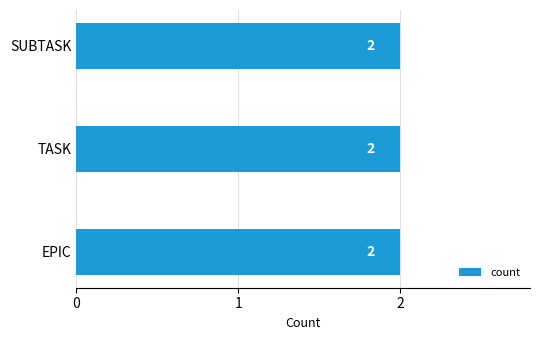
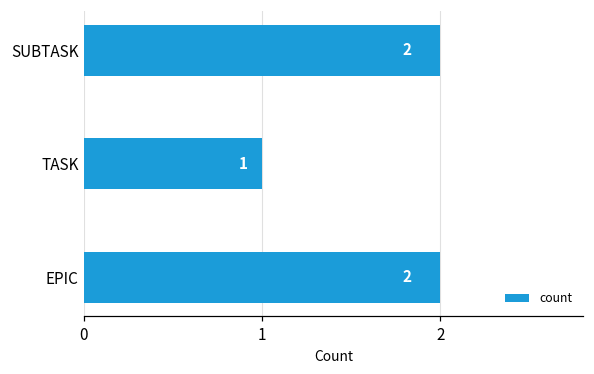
  {
    "SUBTASK": 2,
-   "TASK": 2,
+   "TASK": 1,
    "EPIC": 2
  }
